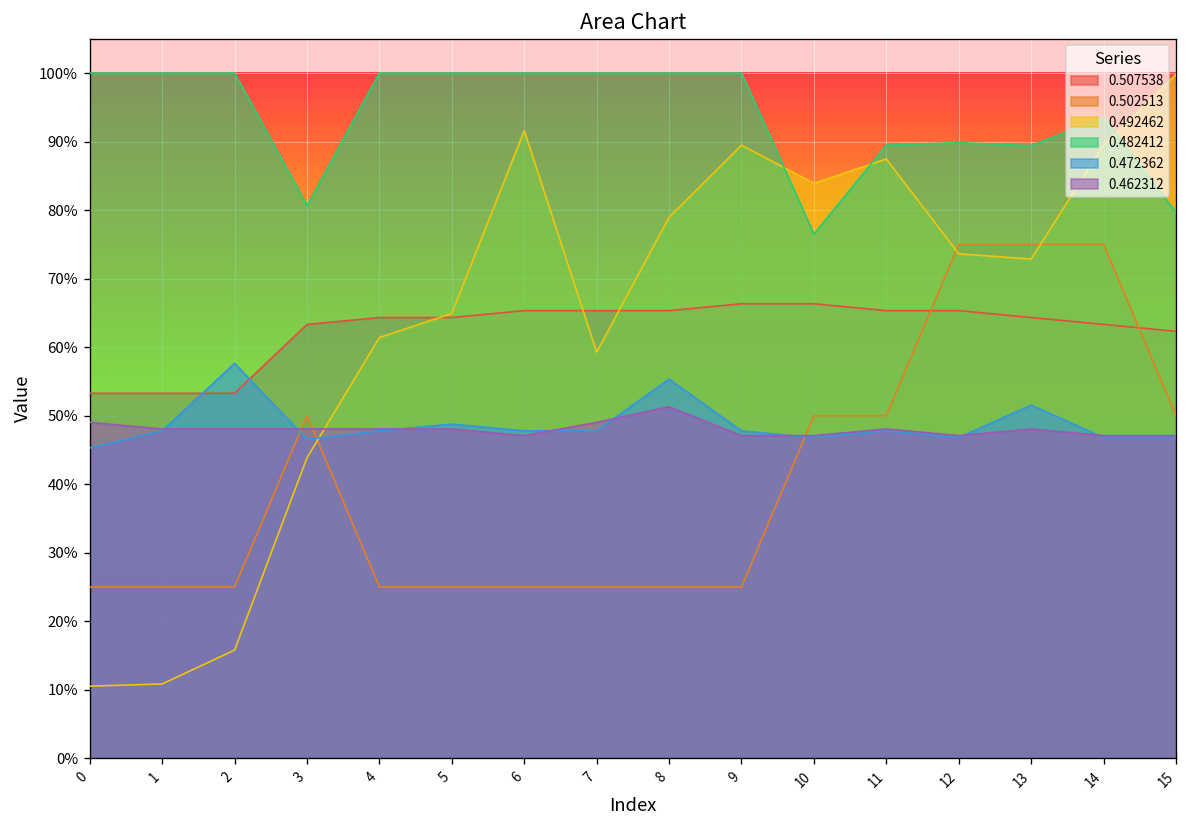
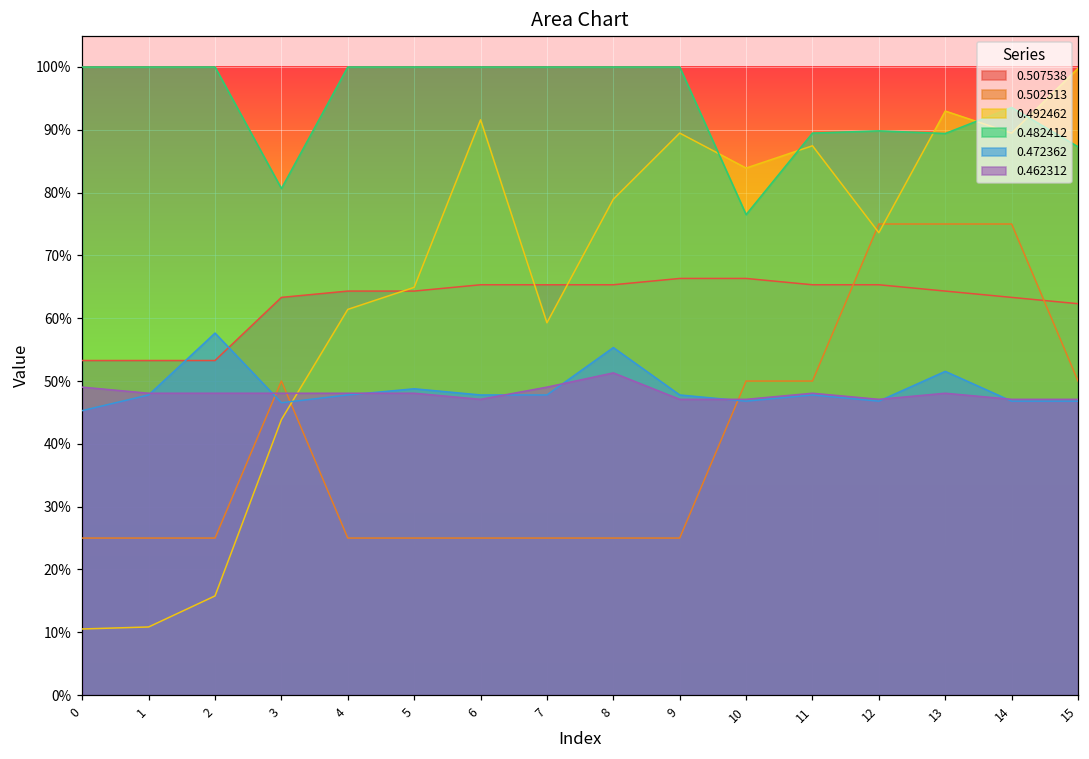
  {
    "0.492462": {
      "0": "11%",
      "1": "11%",
      "2": "16%",
      "3": "44%",
      "4": "61%",
      "5": "65%",
      "6": "92%",
      "7": "59%",
      "8": "79%",
      "9": "89%",
      "10": "84%",
      "11": "87%",
      "12": "74%",
-     "13": "73%",
+     "13": "93%",
      "15": "100%"
    },
    "0.482412": {
      "0": "100%",
      "1": "100%",
      "2": "100%",
      "3": "81%",
      "4": "100%",
      "5": "100%",
      "6": "100%",
      "7": "100%",
      "8": "100%",
      "9": "100%",
      "10": "76%",
      "11": "89%",
      "12": "90%",
      "13": "89%",
-     "15": "80%"
+     "15": "87%"
    },
    "0.472362": {
      "0": "45%",
      "2": "58%",
      "3": "47%",
      "5": "49%",
      "6": "48%",
      "7": "48%",
      "8": "55%",
      "9": "48%",
      "13": "52%"
    },
    "0.462312": {
      "0": "49%",
      "2": "48%",
      "3": "48%",
      "5": "48%",
      "6": "47%",
      "7": "49%",
      "8": "51%",
      "9": "47%",
      "13": "48%"
    }
  }
